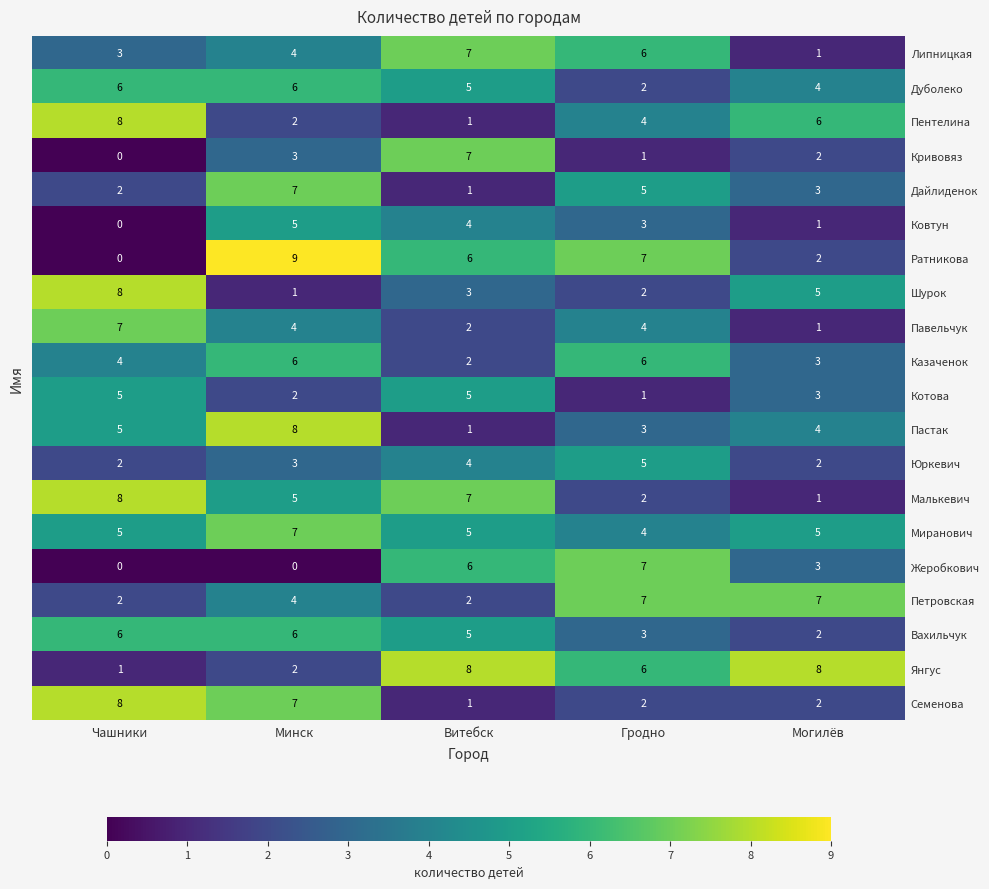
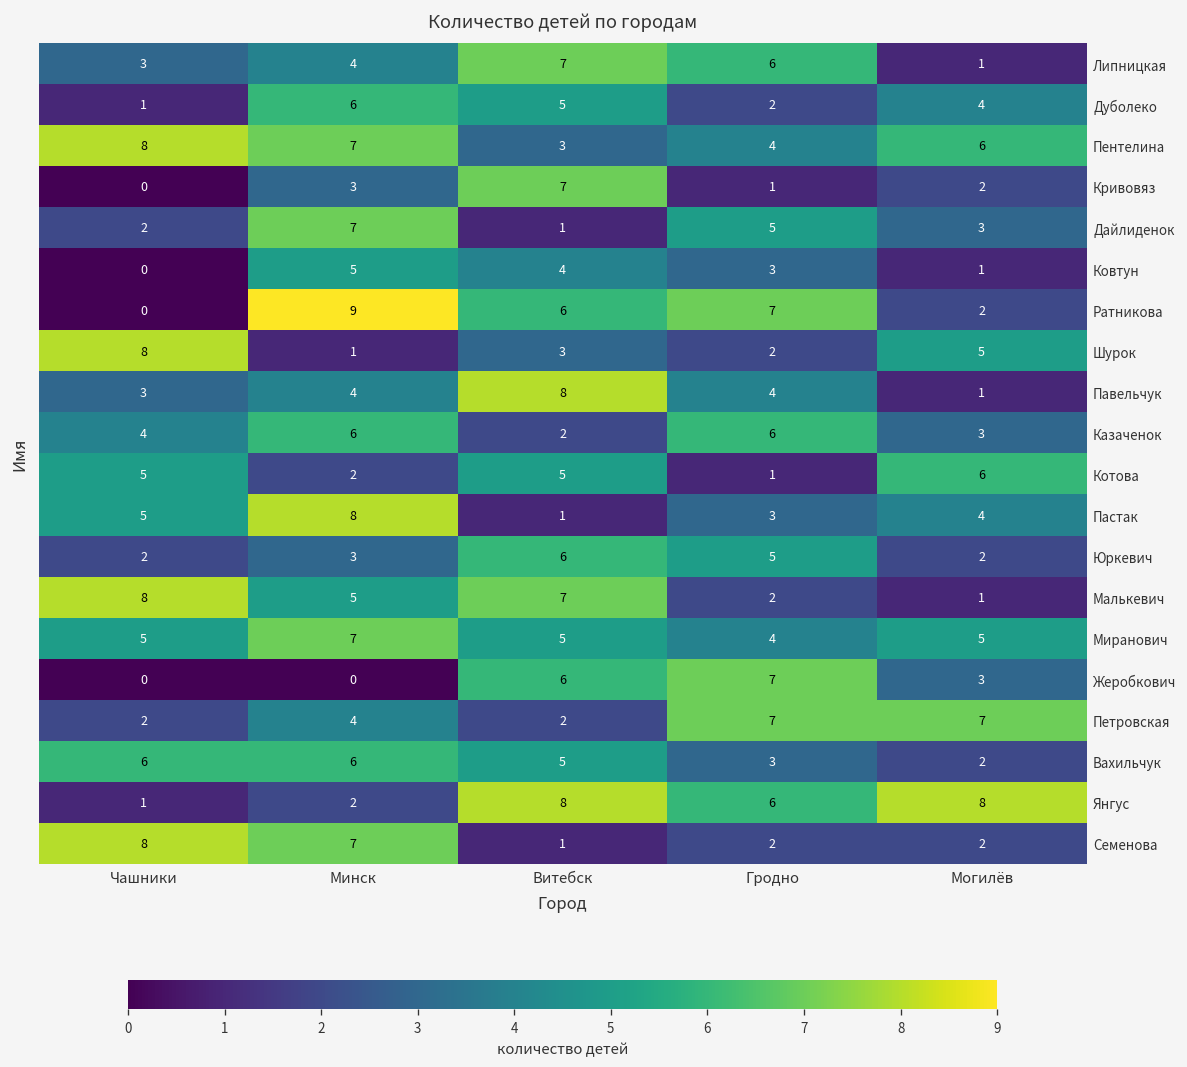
  {
    "Липницкая": {
      "Чашники": 3,
      "Минск": 4,
      "Витебск": 7,
      "Гродно": 6,
      "Могилёв": 1
    },
    "Дуболеко": {
-     "Чашники": 6,
+     "Чашники": 1,
      "Минск": 6,
      "Витебск": 5,
      "Гродно": 2,
      "Могилёв": 4
    },
    "Пентелина": {
      "Чашники": 8,
-     "Минск": 2,
-     "Витебск": 1,
+     "Минск": 7,
+     "Витебск": 3,
      "Гродно": 4,
      "Могилёв": 6
    },
    "Кривовяз": {
      "Чашники": 0,
      "Минск": 3,
      "Витебск": 7,
      "Гродно": 1,
      "Могилёв": 2
    },
    "Дайлиденок": {
      "Чашники": 2,
      "Минск": 7,
      "Витебск": 1,
      "Гродно": 5,
      "Могилёв": 3
    },
    "Ковтун": {
      "Чашники": 0,
      "Минск": 5,
      "Витебск": 4,
      "Гродно": 3,
      "Могилёв": 1
    },
    "Ратникова": {
      "Чашники": 0,
      "Минск": 9,
      "Витебск": 6,
      "Гродно": 7,
      "Могилёв": 2
    },
    "Шурок": {
      "Чашники": 8,
      "Минск": 1,
      "Витебск": 3,
      "Гродно": 2,
      "Могилёв": 5
    },
    "Павельчук": {
-     "Чашники": 7,
+     "Чашники": 3,
      "Минск": 4,
-     "Витебск": 2,
+     "Витебск": 8,
      "Гродно": 4,
      "Могилёв": 1
    },
    "Казаченок": {
      "Чашники": 4,
      "Минск": 6,
      "Витебск": 2,
      "Гродно": 6,
      "Могилёв": 3
    },
    "Котова": {
      "Чашники": 5,
      "Минск": 2,
      "Витебск": 5,
      "Гродно": 1,
-     "Могилёв": 3
+     "Могилёв": 6
    },
    "Пастак": {
      "Чашники": 5,
      "Минск": 8,
      "Витебск": 1,
      "Гродно": 3,
      "Могилёв": 4
    },
    "Юркевич": {
      "Чашники": 2,
      "Минск": 3,
-     "Витебск": 4,
+     "Витебск": 6,
      "Гродно": 5,
      "Могилёв": 2
    },
    "Малькевич": {
      "Чашники": 8,
      "Минск": 5,
      "Витебск": 7,
      "Гродно": 2,
      "Могилёв": 1
    },
    "Миранович": {
      "Чашники": 5,
      "Минск": 7,
      "Витебск": 5,
      "Гродно": 4,
      "Могилёв": 5
    },
    "Жеробкович": {
      "Чашники": 0,
      "Минск": 0,
      "Витебск": 6,
      "Гродно": 7,
      "Могилёв": 3
    },
    "Петровская": {
      "Чашники": 2,
      "Минск": 4,
      "Витебск": 2,
      "Гродно": 7,
      "Могилёв": 7
    },
    "Вахильчук": {
      "Чашники": 6,
      "Минск": 6,
      "Витебск": 5,
      "Гродно": 3,
      "Могилёв": 2
    },
    "Янгус": {
      "Чашники": 1,
      "Минск": 2,
      "Витебск": 8,
      "Гродно": 6,
      "Могилёв": 8
    },
    "Семенова": {
      "Чашники": 8,
      "Минск": 7,
      "Витебск": 1,
      "Гродно": 2,
      "Могилёв": 2
    }
  }
